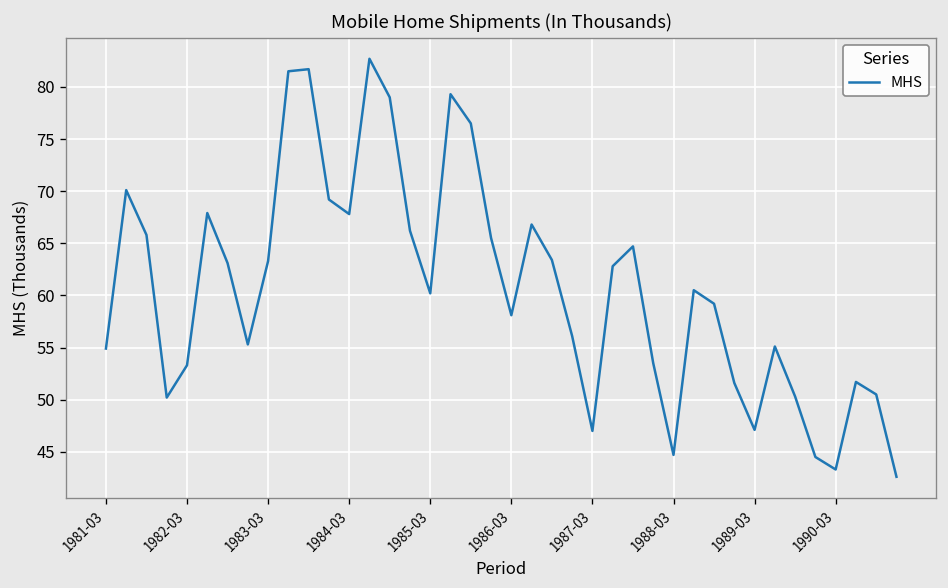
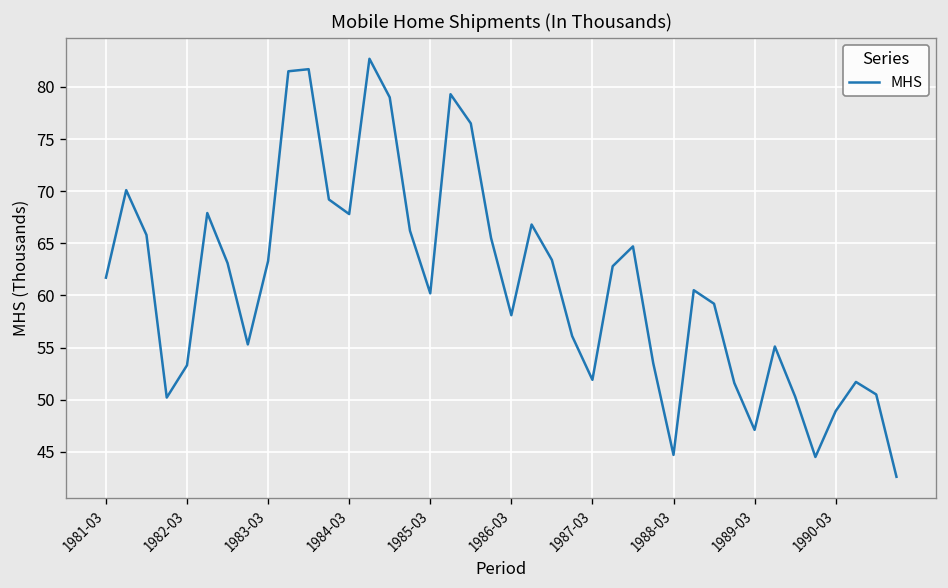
  {
-   "1981-03": 55,
+   "1981-03": 62,
    "1982-03": 53,
    "1983-03": 63,
    "1984-03": 68,
    "1985-03": 60,
    "1986-03": 58,
-   "1987-03": 47,
+   "1987-03": 52,
    "1988-03": 45,
    "1989-03": 47,
-   "1990-03": 43
+   "1990-03": 49
  }
